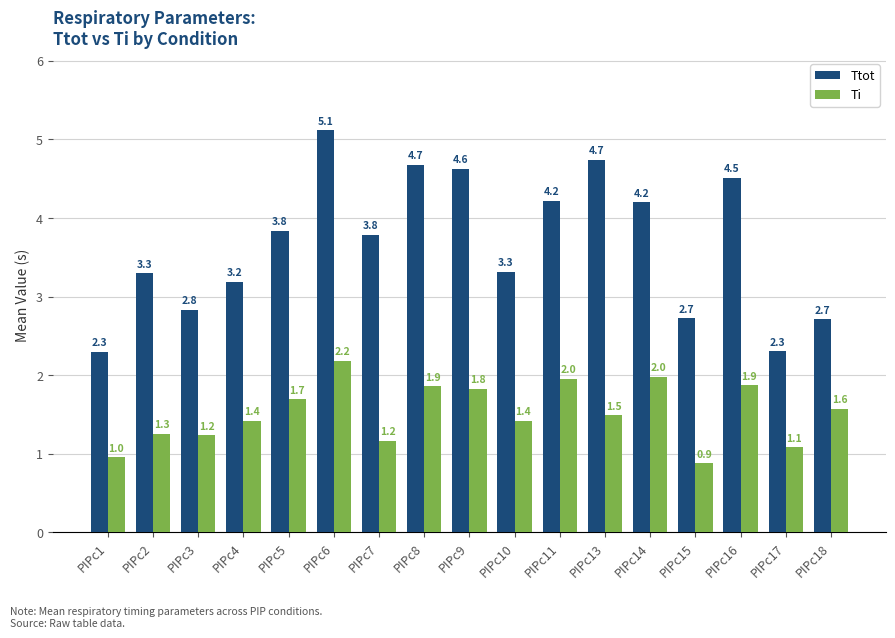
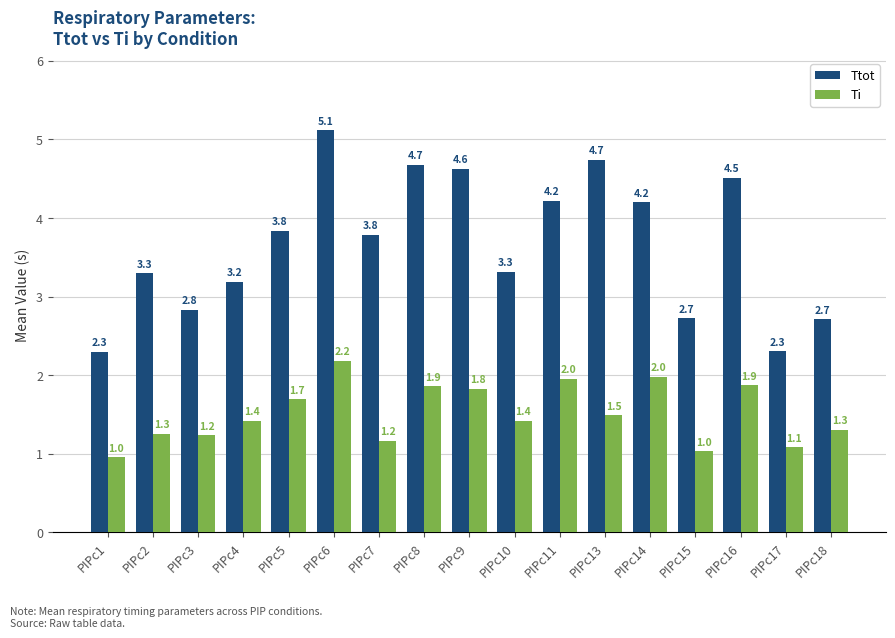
  {
    "Ttot": {
      "PIPc1": 2.3,
      "PIPc2": 3.3,
      "PIPc3": 2.8,
      "PIPc4": 3.2,
      "PIPc5": 3.8,
      "PIPc6": 5.1,
      "PIPc7": 3.8,
      "PIPc8": 4.7,
      "PIPc9": 4.6,
      "PIPc10": 3.3,
      "PIPc11": 4.2,
      "PIPc13": 4.7,
      "PIPc14": 4.2,
      "PIPc15": 2.7,
      "PIPc16": 4.5,
      "PIPc17": 2.3,
      "PIPc18": 2.7
    },
    "Ti": {
      "PIPc1": 1.0,
      "PIPc2": 1.3,
      "PIPc3": 1.2,
      "PIPc4": 1.4,
      "PIPc5": 1.7,
      "PIPc6": 2.2,
      "PIPc7": 1.2,
      "PIPc8": 1.9,
      "PIPc9": 1.8,
      "PIPc10": 1.4,
      "PIPc11": 2.0,
      "PIPc13": 1.5,
      "PIPc14": 2.0,
-     "PIPc15": 0.9,
+     "PIPc15": 1.0,
      "PIPc16": 1.9,
      "PIPc17": 1.1,
-     "PIPc18": 1.6
+     "PIPc18": 1.3
    }
  }
